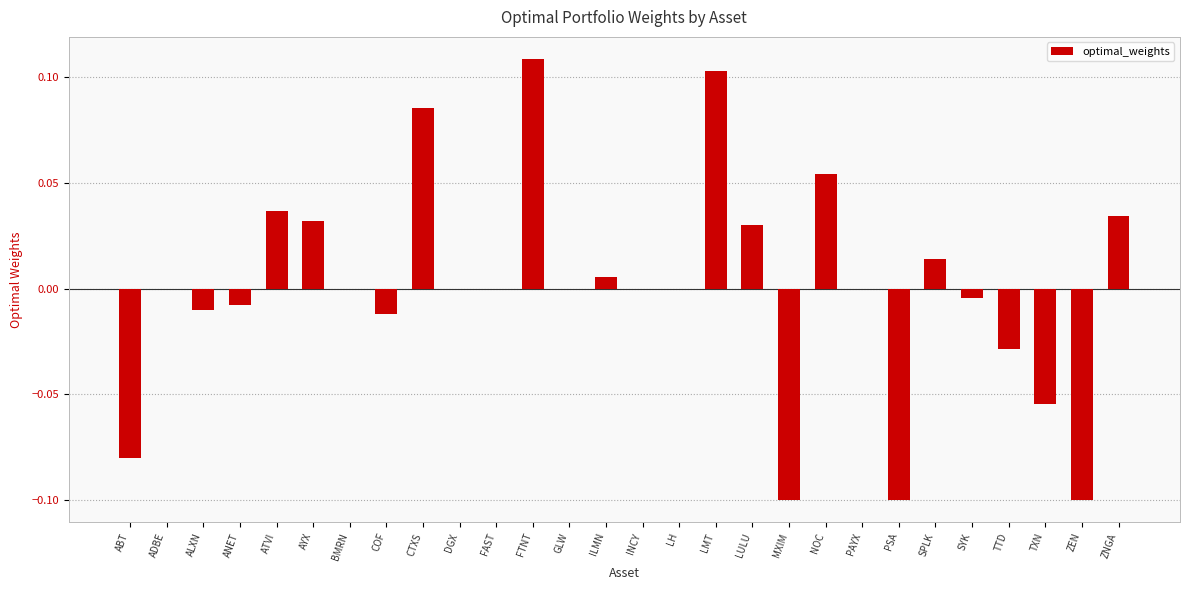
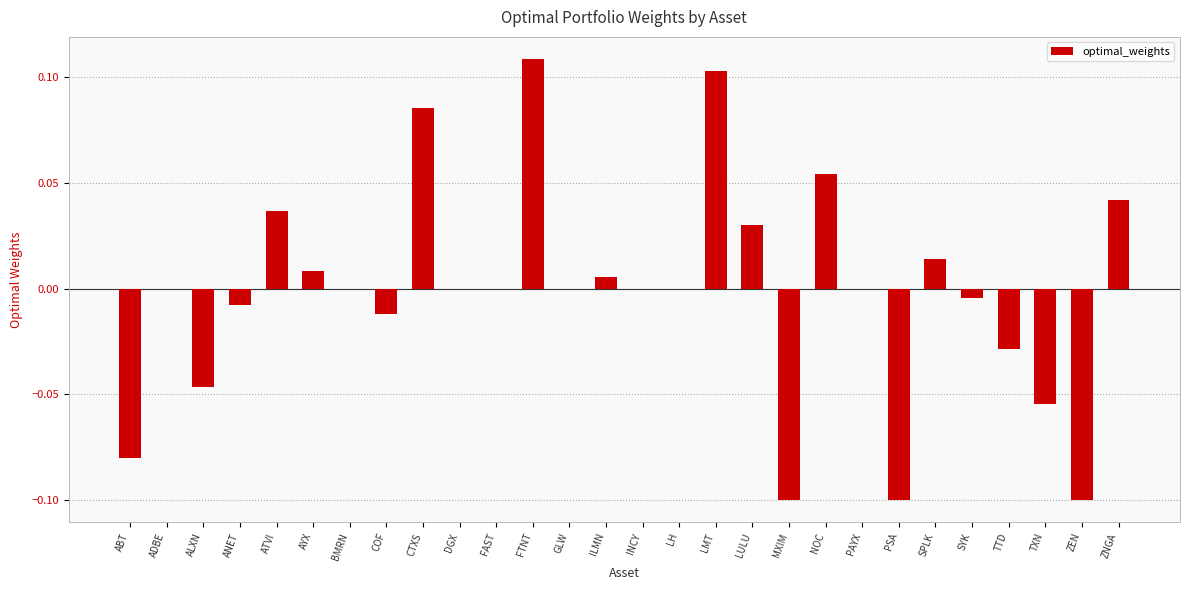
  {
    "ABT": -0.080,
-   "ALXN": -0.010,
+   "ALXN": -0.046,
    "ANET": -0.008,
    "ATVI": 0.037,
-   "AYX": 0.032,
+   "AYX": 0.008,
    "COF": -0.012,
    "CTXS": 0.085,
    "FTNT": 0.109,
    "ILMN": 0.005,
    "LMT": 0.103,
    "LULU": 0.030,
    "MXIM": -0.100,
    "NOC": 0.054,
    "PSA": -0.100,
    "SPLK": 0.014,
    "SYK": -0.004,
    "TTD": -0.029,
    "TXN": -0.054,
    "ZEN": -0.100,
-   "ZNGA": 0.035
+   "ZNGA": 0.042
  }
